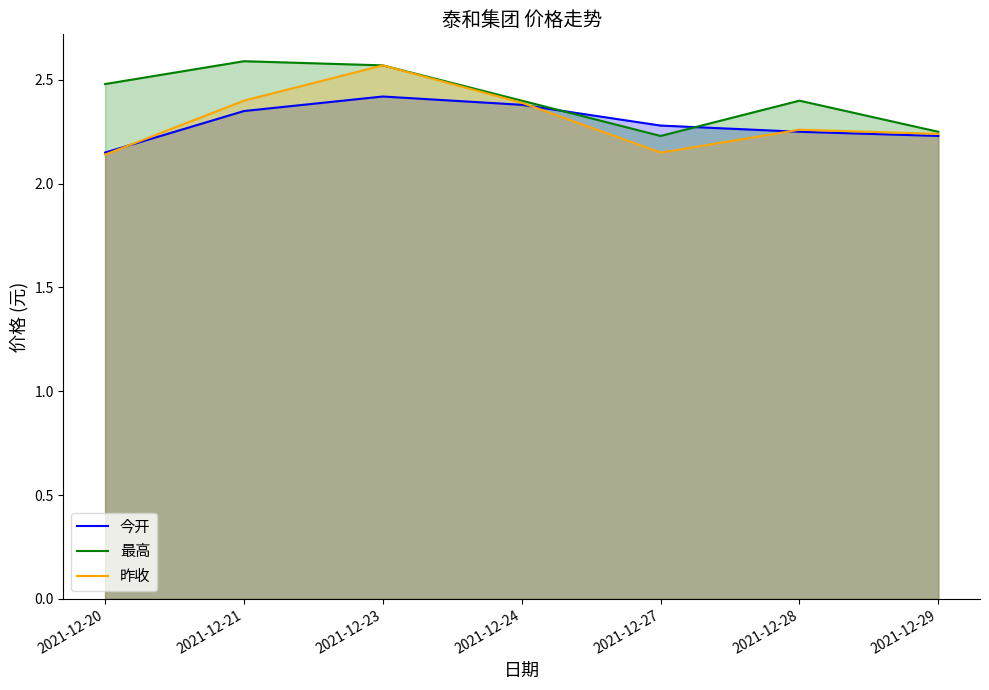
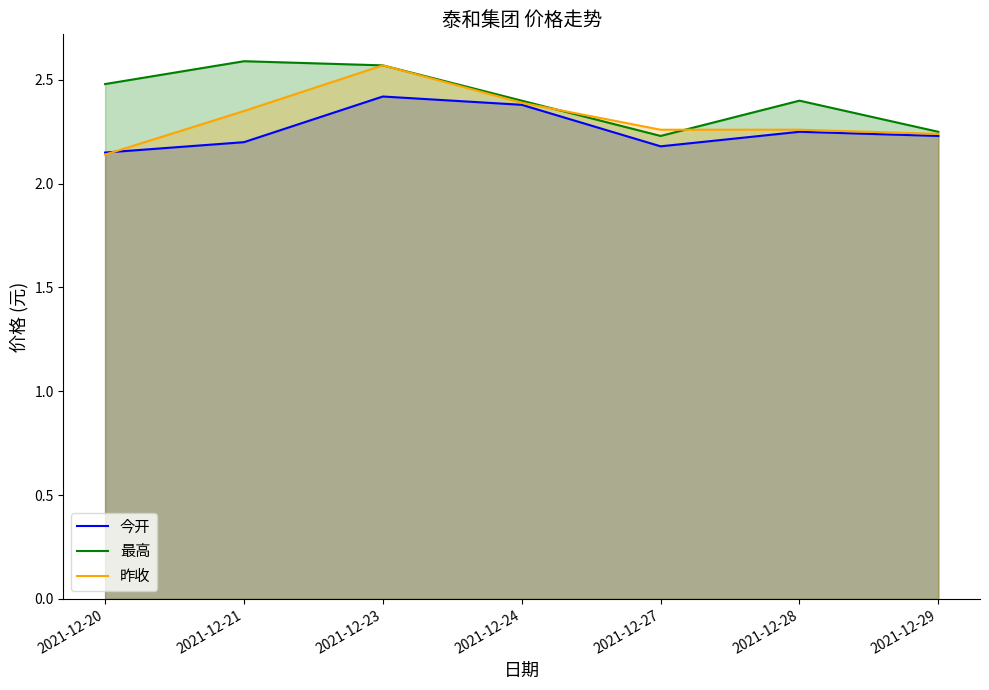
  {
    "今开": {
-     "2021-12-21": 2.35,
+     "2021-12-21": 2.20,
      "2021-12-23": 2.42,
-     "2021-12-27": 2.28
+     "2021-12-27": 2.18
    },
    "最高": {
      "2021-12-20": 2.48,
      "2021-12-21": 2.59,
      "2021-12-27": 2.23,
      "2021-12-28": 2.40
    },
    "昨收": {
-     "2021-12-21": 2.40,
-     "2021-12-27": 2.15
+     "2021-12-21": 2.35,
+     "2021-12-27": 2.26
    }
  }
